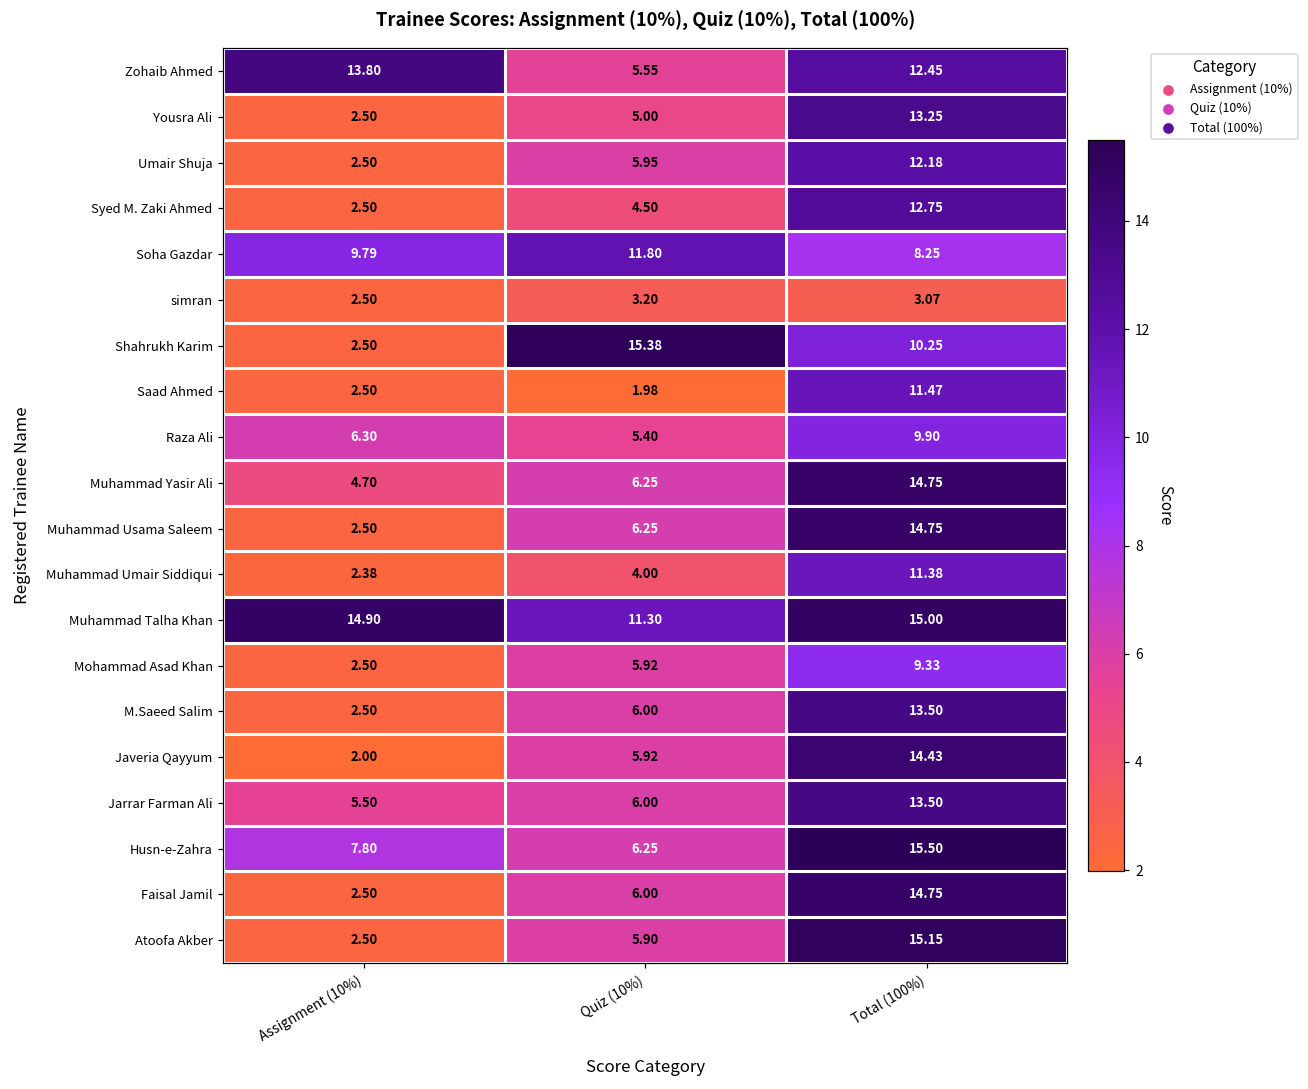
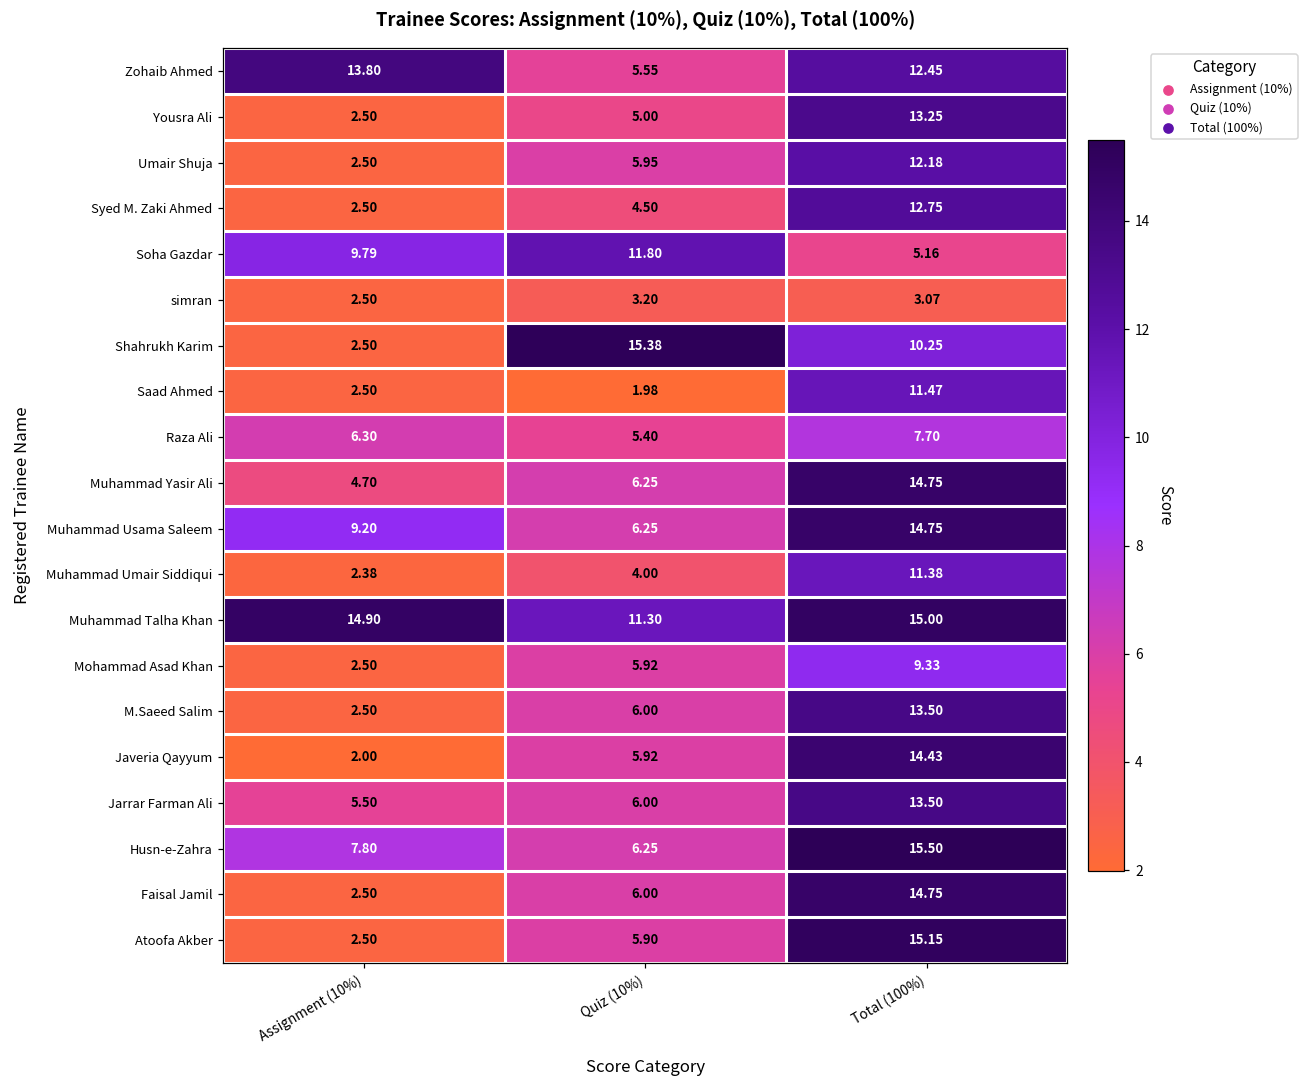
  {
    "Zohaib Ahmed": {
      "Assignment (10%)": 13.80,
      "Quiz (10%)": 5.55,
      "Total (100%)": 12.45
    },
    "Yousra Ali": {
      "Assignment (10%)": 2.50,
      "Quiz (10%)": 5.00,
      "Total (100%)": 13.25
    },
    "Umair Shuja": {
      "Assignment (10%)": 2.50,
      "Quiz (10%)": 5.95,
      "Total (100%)": 12.18
    },
    "Syed M. Zaki Ahmed": {
      "Assignment (10%)": 2.50,
      "Quiz (10%)": 4.50,
      "Total (100%)": 12.75
    },
    "Soha Gazdar": {
      "Assignment (10%)": 9.79,
      "Quiz (10%)": 11.80,
-     "Total (100%)": 8.25
+     "Total (100%)": 5.16
    },
    "simran": {
      "Assignment (10%)": 2.50,
      "Quiz (10%)": 3.20,
      "Total (100%)": 3.07
    },
    "Shahrukh Karim": {
      "Assignment (10%)": 2.50,
      "Quiz (10%)": 15.38,
      "Total (100%)": 10.25
    },
    "Saad Ahmed": {
      "Assignment (10%)": 2.50,
      "Quiz (10%)": 1.98,
      "Total (100%)": 11.47
    },
    "Raza Ali": {
      "Assignment (10%)": 6.30,
      "Quiz (10%)": 5.40,
-     "Total (100%)": 9.90
+     "Total (100%)": 7.70
    },
    "Muhammad Yasir Ali": {
      "Assignment (10%)": 4.70,
      "Quiz (10%)": 6.25,
      "Total (100%)": 14.75
    },
    "Muhammad Usama Saleem": {
-     "Assignment (10%)": 2.50,
+     "Assignment (10%)": 9.20,
      "Quiz (10%)": 6.25,
      "Total (100%)": 14.75
    },
    "Muhammad Umair Siddiqui": {
      "Assignment (10%)": 2.38,
      "Quiz (10%)": 4.00,
      "Total (100%)": 11.38
    },
    "Muhammad Talha Khan": {
      "Assignment (10%)": 14.90,
      "Quiz (10%)": 11.30,
      "Total (100%)": 15.00
    },
    "Mohammad Asad Khan": {
      "Assignment (10%)": 2.50,
      "Quiz (10%)": 5.92,
      "Total (100%)": 9.33
    },
    "M.Saeed Salim": {
      "Assignment (10%)": 2.50,
      "Quiz (10%)": 6.00,
      "Total (100%)": 13.50
    },
    "Javeria Qayyum": {
      "Assignment (10%)": 2.00,
      "Quiz (10%)": 5.92,
      "Total (100%)": 14.43
    },
    "Jarrar Farman Ali": {
      "Assignment (10%)": 5.50,
      "Quiz (10%)": 6.00,
      "Total (100%)": 13.50
    },
    "Husn-e-Zahra": {
      "Assignment (10%)": 7.80,
      "Quiz (10%)": 6.25,
      "Total (100%)": 15.50
    },
    "Faisal Jamil": {
      "Assignment (10%)": 2.50,
      "Quiz (10%)": 6.00,
      "Total (100%)": 14.75
    },
    "Atoofa Akber": {
      "Assignment (10%)": 2.50,
      "Quiz (10%)": 5.90,
      "Total (100%)": 15.15
    }
  }
